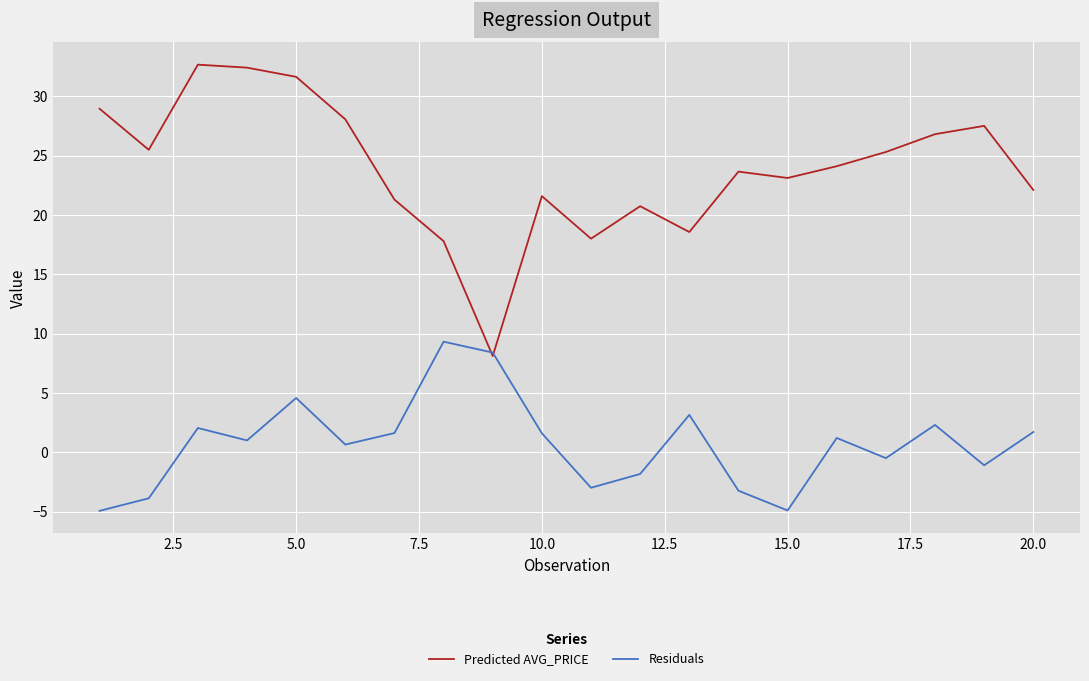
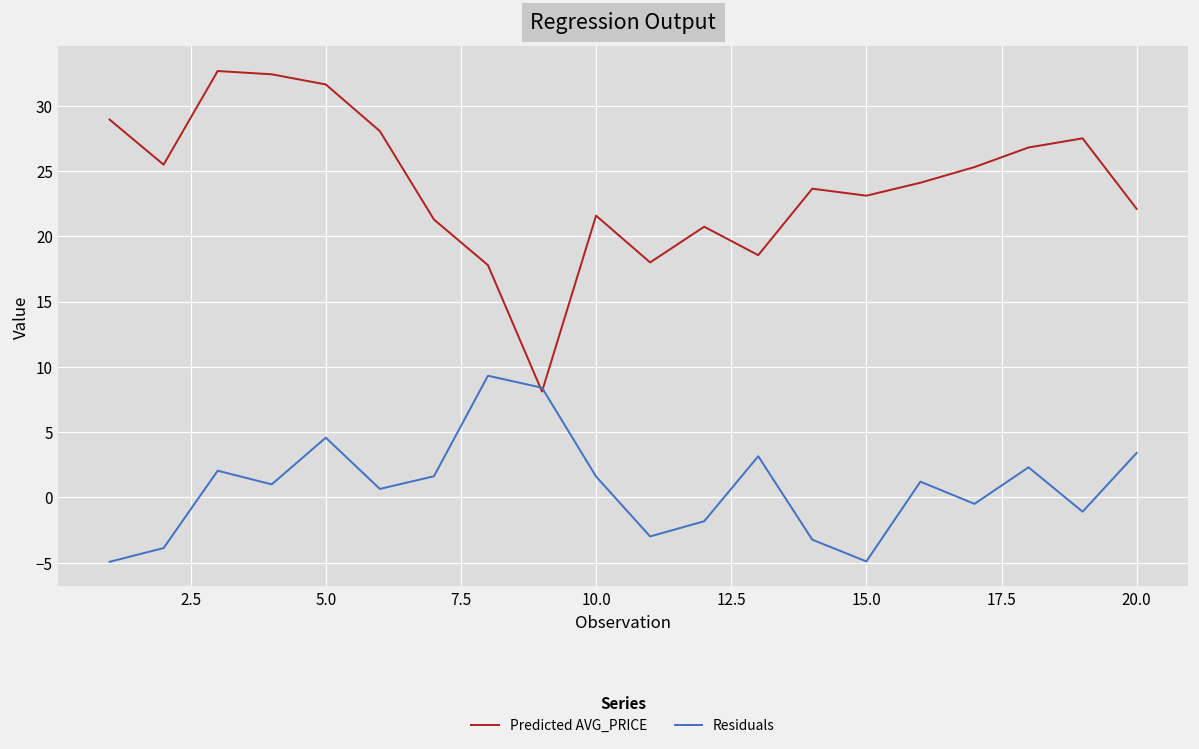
  {
    "Predicted AVG_PRICE": {
      "5.0": 31.6,
      "10.0": 21.6,
      "15.0": 23.1,
      "20.0": 22.1
    },
    "Residuals": {
      "5.0": 4.6,
      "10.0": 1.6,
      "15.0": -4.9,
-     "20.0": 1.7
+     "20.0": 3.4
    }
  }
